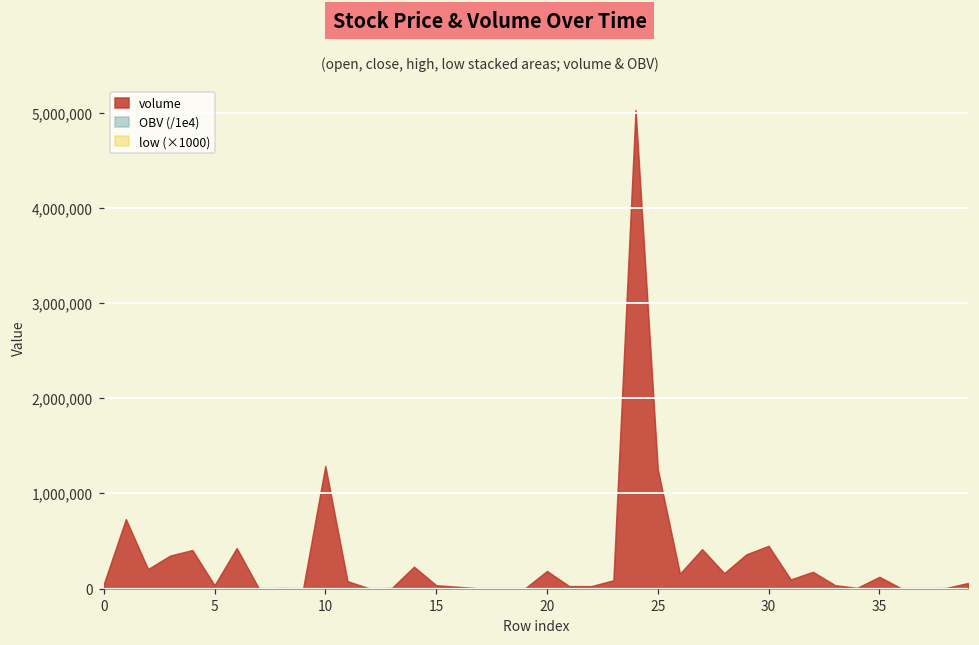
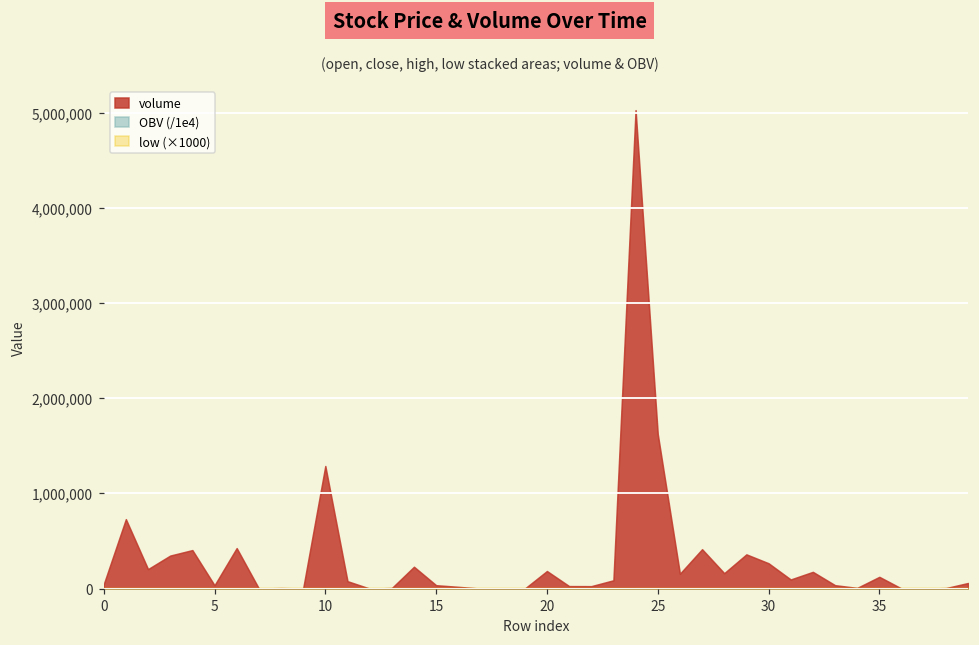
  {
    "volume": {
      "0": "0",
      "10": "1,300,000",
      "20": "200,000",
-     "25": "1,300,000",
-     "30": "400,000",
+     "25": "1,600,000",
+     "30": "300,000",
      "35": "100,000"
    }
  }
